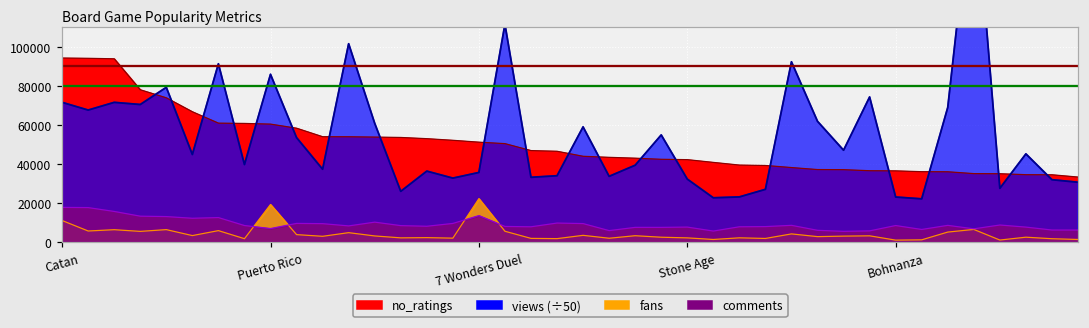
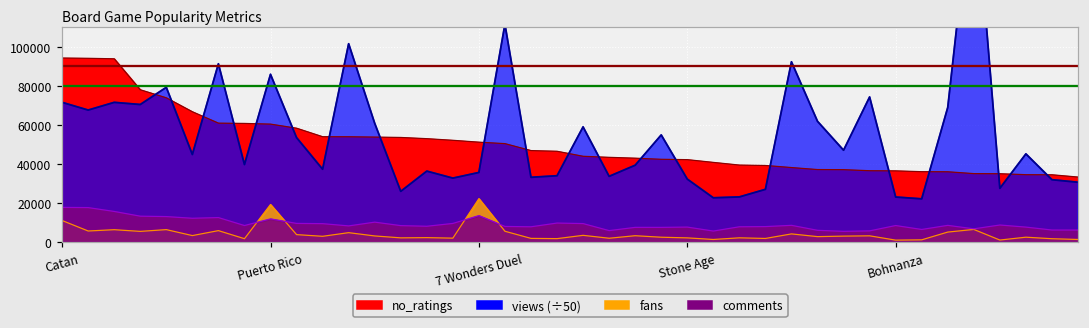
  {
    "no_ratings": {
      "Catan": 94000,
      "Puerto Rico": 60000,
      "7 Wonders Duel": 51000,
      "Stone Age": 42000,
      "Bohnanza": 36000
    },
    "views (÷50)": {
      "Catan": 71000,
      "Puerto Rico": 86000,
      "7 Wonders Duel": 35000,
      "Stone Age": 32000,
      "Bohnanza": 23000
    },
    "fans": {
      "Catan": 11000,
      "Puerto Rico": 19000,
      "7 Wonders Duel": 22000,
      "Stone Age": 2000,
      "Bohnanza": 1000
    },
    "comments": {
      "Catan": 18000,
-     "Puerto Rico": 7000,
+     "Puerto Rico": 12000,
      "7 Wonders Duel": 13000,
      "Stone Age": 7000,
      "Bohnanza": 8000
    }
  }
